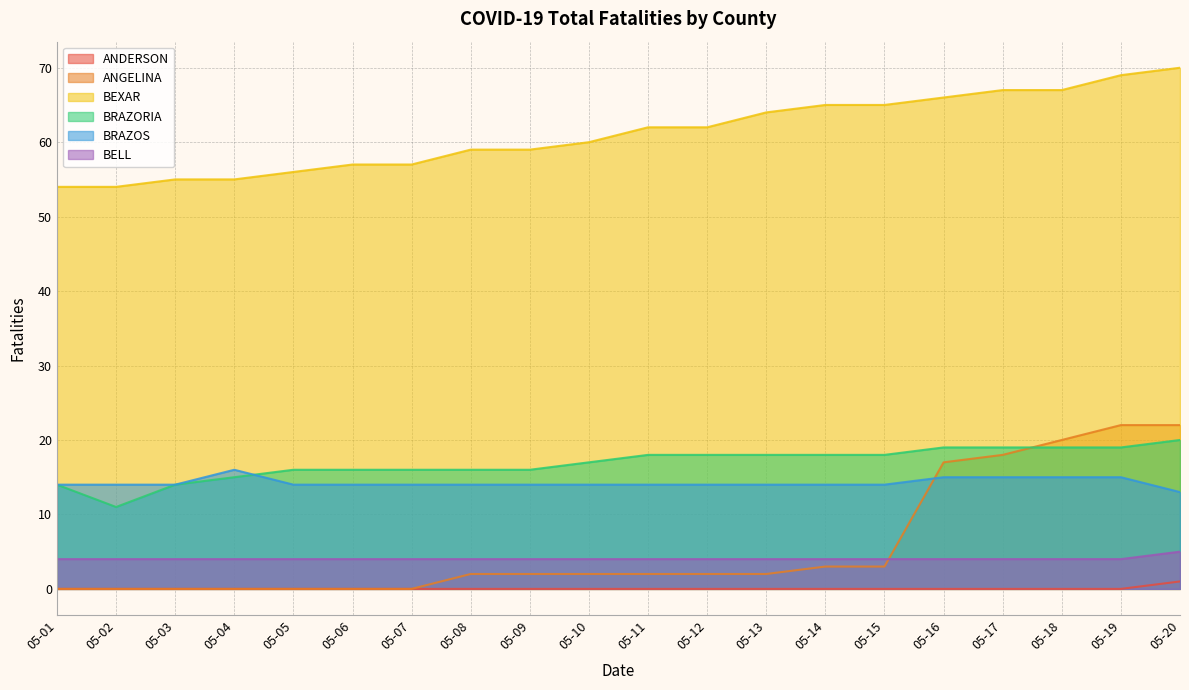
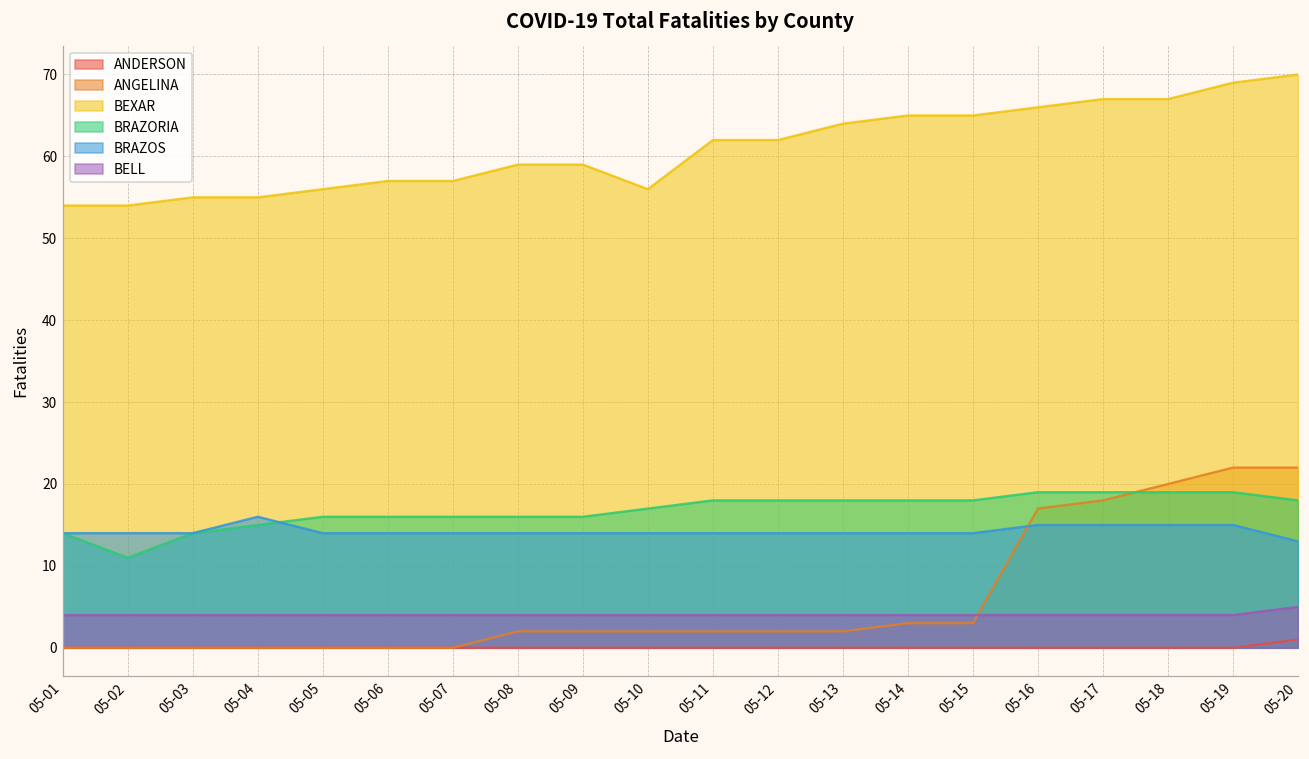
  {
    "BEXAR": {
      "05-01": 54,
      "05-02": 54,
      "05-03": 55,
      "05-04": 55,
      "05-05": 56,
      "05-06": 57,
      "05-07": 57,
      "05-08": 59,
      "05-09": 59,
-     "05-10": 60,
+     "05-10": 56,
      "05-11": 62,
      "05-12": 62,
      "05-13": 64,
      "05-14": 65,
      "05-15": 65,
      "05-16": 66,
      "05-17": 67,
      "05-18": 67,
      "05-19": 69,
      "05-20": 70
    },
    "BRAZORIA": {
      "05-02": 11,
      "05-04": 15,
      "05-05": 16,
      "05-06": 16,
      "05-07": 16,
      "05-08": 16,
      "05-09": 16,
      "05-10": 17,
      "05-11": 18,
      "05-12": 18,
      "05-13": 18,
      "05-14": 18,
      "05-15": 18,
      "05-16": 19,
      "05-17": 19,
      "05-18": 19,
      "05-19": 19,
-     "05-20": 20
+     "05-20": 18
    },
    "BRAZOS": {
      "05-02": 14,
      "05-04": 16,
      "05-05": 14,
      "05-06": 14,
      "05-07": 14,
      "05-08": 14,
      "05-09": 14,
      "05-10": 14,
      "05-11": 14,
      "05-12": 14,
      "05-13": 14,
      "05-14": 14,
      "05-15": 14,
      "05-16": 15,
      "05-17": 15,
      "05-18": 15,
      "05-19": 15,
      "05-20": 13
    },
    "BELL": {
      "05-01": 4,
      "05-02": 4,
      "05-03": 4,
      "05-04": 4,
      "05-05": 4,
      "05-06": 4,
      "05-07": 4,
      "05-08": 4,
      "05-09": 4,
      "05-10": 4,
      "05-11": 4,
      "05-12": 4,
      "05-13": 4,
      "05-14": 4,
      "05-15": 4,
      "05-16": 4,
      "05-17": 4,
      "05-18": 4,
      "05-19": 4,
      "05-20": 5
    }
  }
